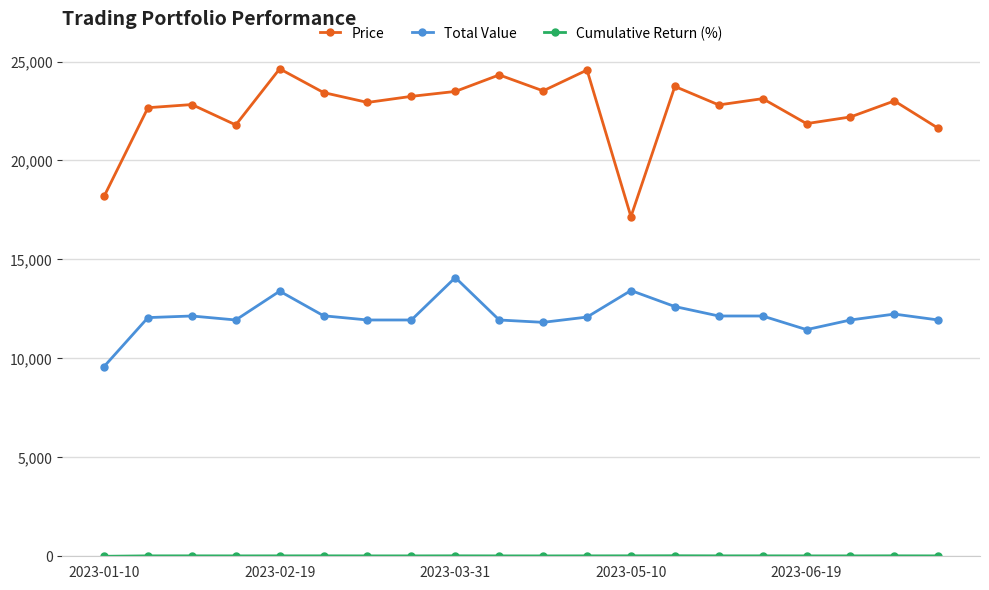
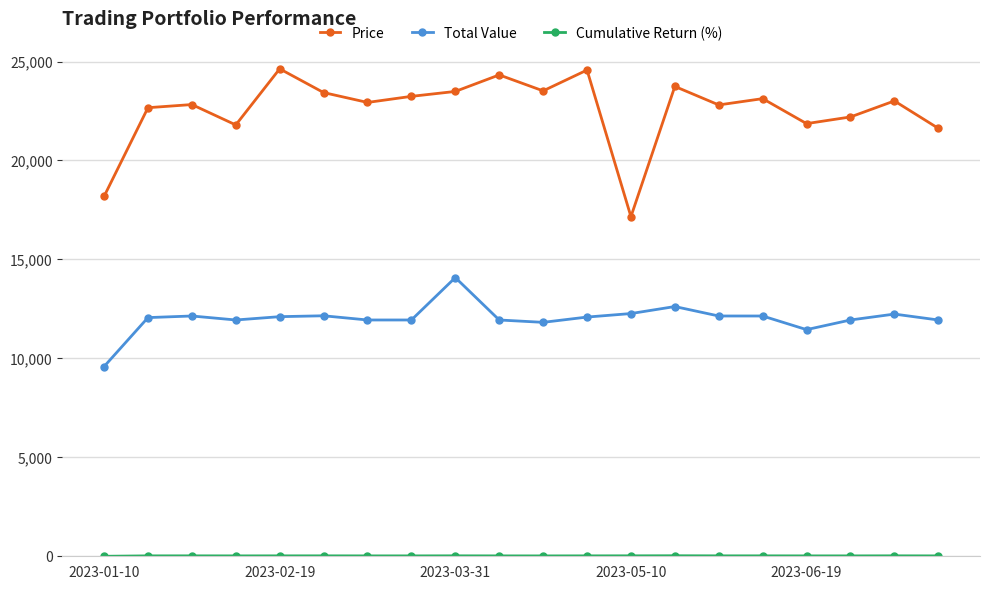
  {
    "Price": {
      "2023-01-10": "18,200",
      "2023-02-19": "24,600",
      "2023-03-31": "23,500",
      "2023-05-10": "17,200",
      "2023-06-19": "21,900"
    },
    "Total Value": {
      "2023-01-10": "9,600",
-     "2023-02-19": "13,400",
+     "2023-02-19": "12,100",
      "2023-03-31": "14,100",
-     "2023-05-10": "13,400",
+     "2023-05-10": "12,300",
      "2023-06-19": "11,500"
    },
    "Cumulative Return (%)": {
      "2023-01-10": "0",
      "2023-02-19": "0",
      "2023-03-31": "0",
      "2023-05-10": "0",
      "2023-06-19": "0"
    }
  }
